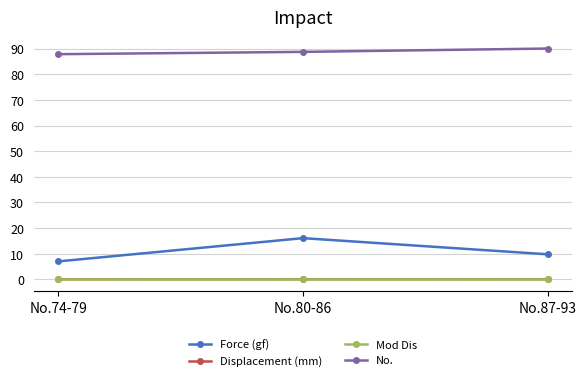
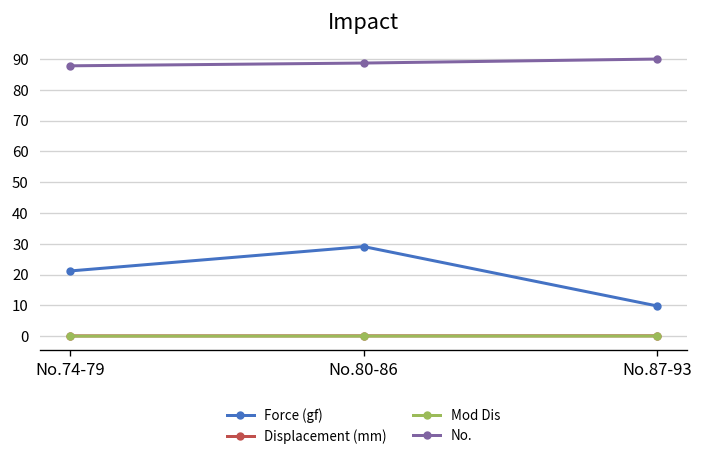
  {
    "Force (gf)": {
-     "No.74-79": 7,
-     "No.80-86": 16,
+     "No.74-79": 21,
+     "No.80-86": 29,
      "No.87-93": 10
    },
    "Mod Dis": {
      "No.74-79": 0,
      "No.80-86": 0,
      "No.87-93": 0
    },
    "No.": {
      "No.74-79": 88,
      "No.80-86": 89,
      "No.87-93": 90
    }
  }
